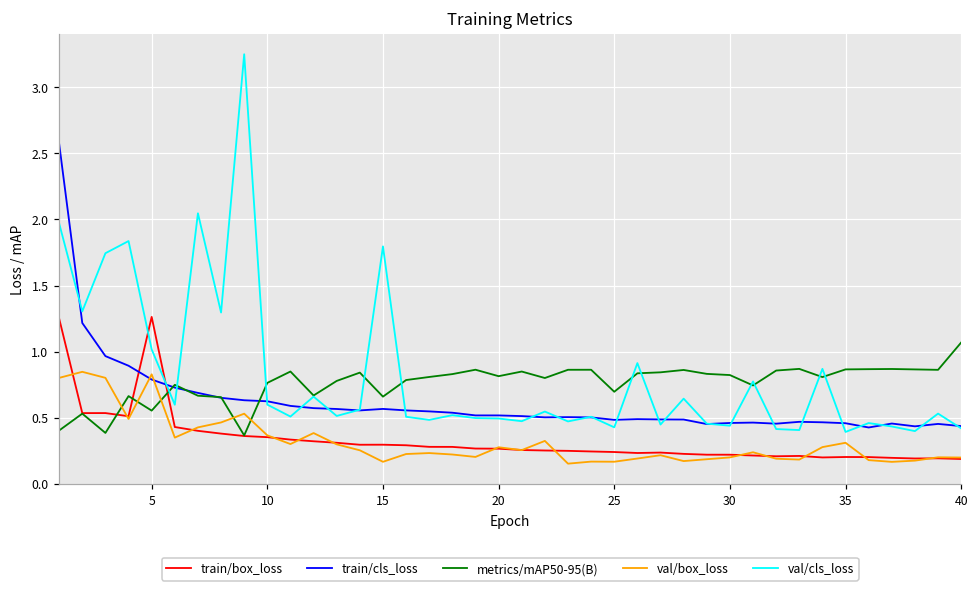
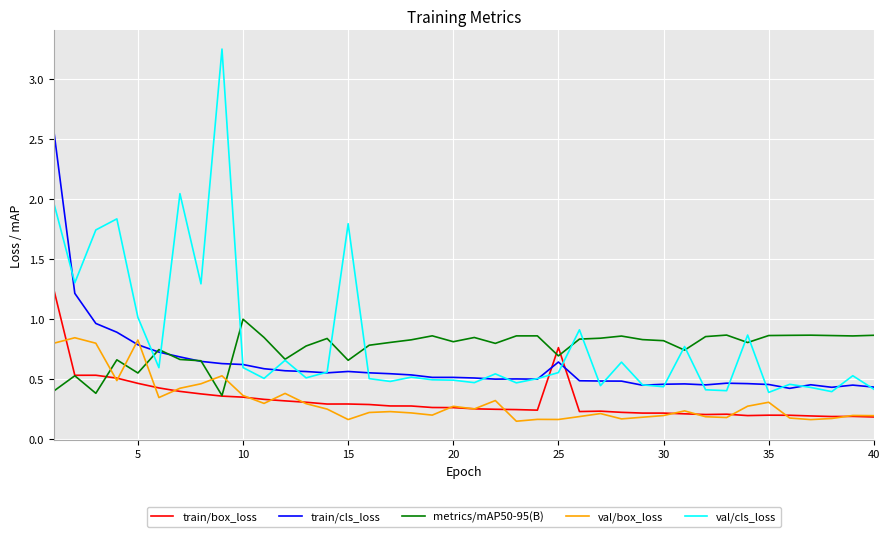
  {
    "train/box_loss": {
-     "5": 1.26,
+     "5": 0.47,
      "15": 0.30,
-     "25": 0.24,
+     "25": 0.76,
      "35": 0.20
    },
    "train/cls_loss": {
      "5": 0.79,
      "10": 0.62,
      "15": 0.57,
      "20": 0.52,
-     "25": 0.48,
+     "25": 0.64,
      "35": 0.46
    },
    "metrics/mAP50-95(B)": {
      "5": 0.55,
-     "10": 0.76,
+     "10": 1.00,
      "15": 0.66,
      "20": 0.81,
      "25": 0.70,
      "30": 0.82,
      "35": 0.87,
-     "40": 1.07
+     "40": 0.87
    },
    "val/box_loss": {
      "5": 0.83,
      "15": 0.17,
      "25": 0.17,
      "35": 0.31
    },
    "val/cls_loss": {
      "5": 1.02,
      "10": 0.60,
      "15": 1.80,
      "20": 0.49,
-     "25": 0.43,
+     "25": 0.56,
      "35": 0.39
    }
  }
